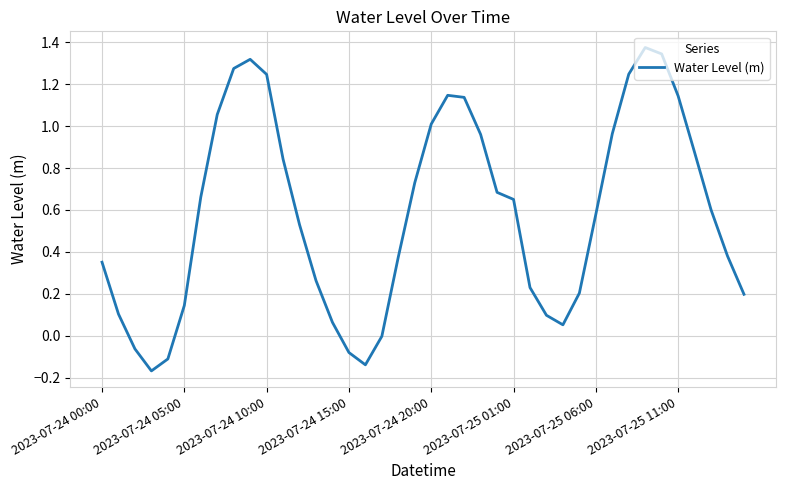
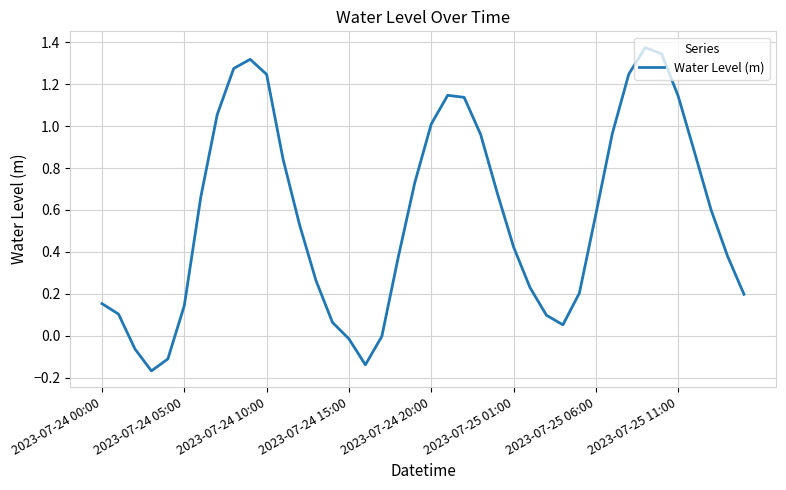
  {
-   "2023-07-24 00:00": 0.35,
+   "2023-07-24 00:00": 0.15,
    "2023-07-24 05:00": 0.14,
    "2023-07-24 10:00": 1.25,
-   "2023-07-24 15:00": -0.08,
+   "2023-07-24 15:00": -0.01,
    "2023-07-24 20:00": 1.01,
-   "2023-07-25 01:00": 0.65,
+   "2023-07-25 01:00": 0.42,
    "2023-07-25 06:00": 0.58,
    "2023-07-25 11:00": 1.14
  }
